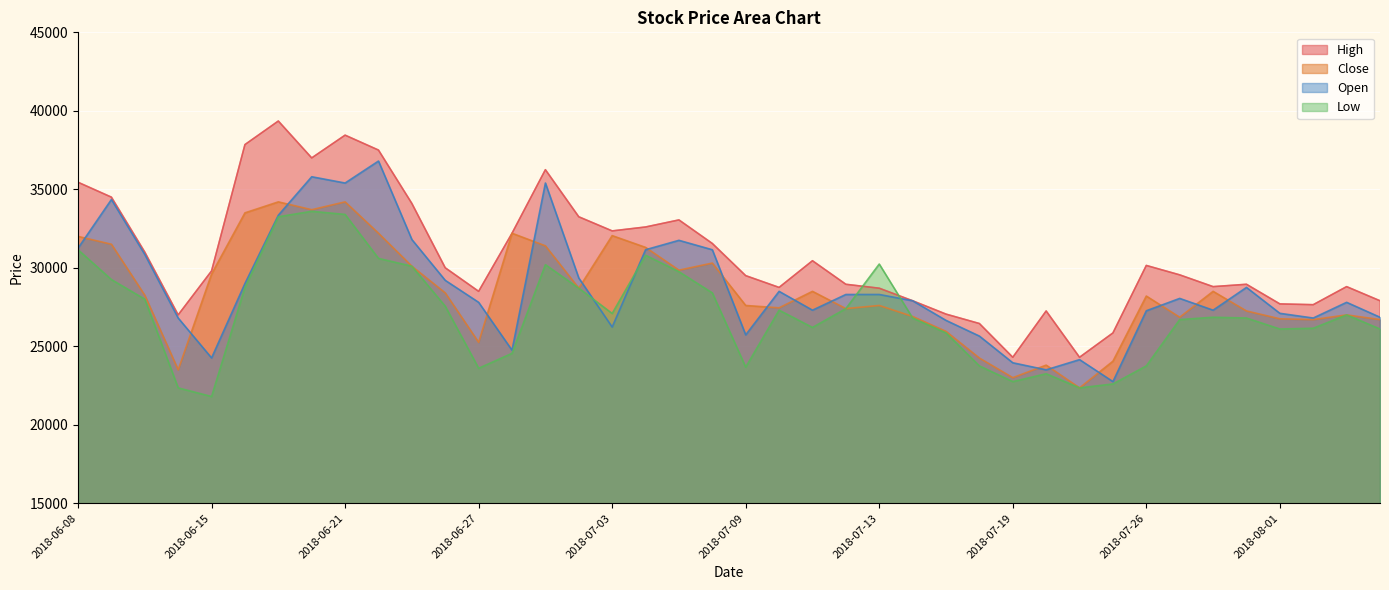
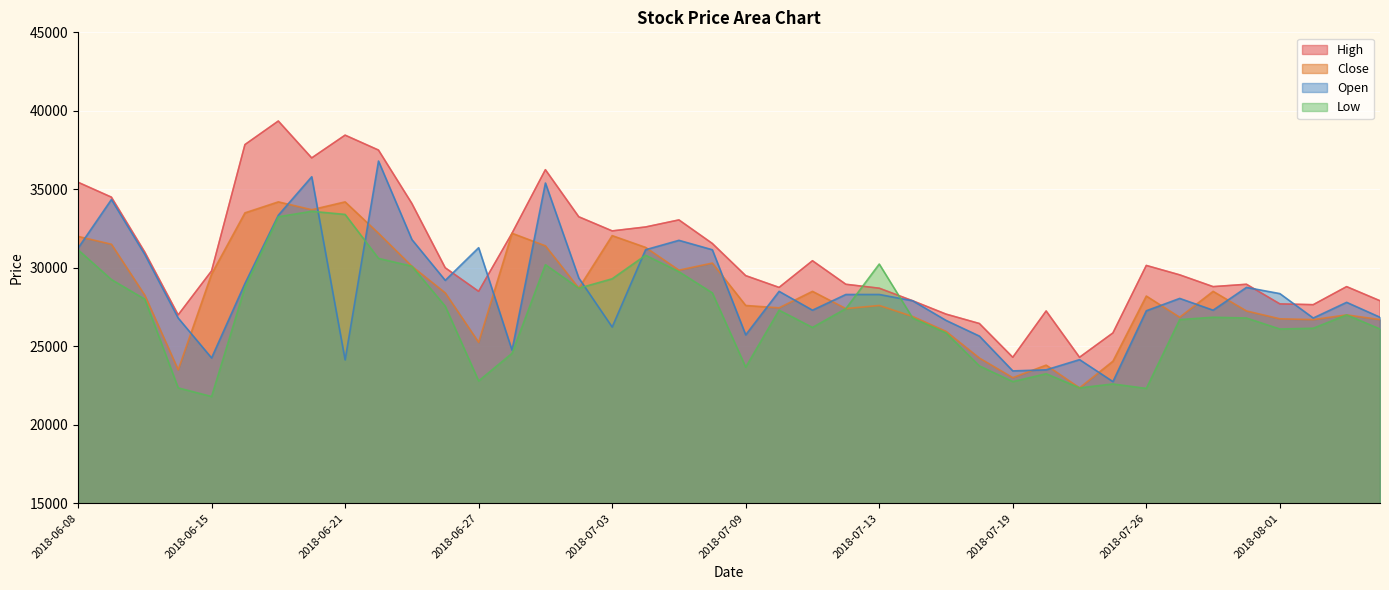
  {
    "Open": {
      "2018-06-15": 24300,
-     "2018-06-21": 35400,
-     "2018-06-27": 27800,
+     "2018-06-21": 24100,
+     "2018-06-27": 31300,
      "2018-07-03": 26200,
      "2018-07-09": 25700,
      "2018-07-13": 28300,
-     "2018-07-19": 24000,
+     "2018-07-19": 23400,
      "2018-07-26": 27300,
-     "2018-08-01": 27100
+     "2018-08-01": 28400
    },
    "Low": {
      "2018-06-15": 21800,
      "2018-06-21": 33400,
-     "2018-06-27": 23600,
-     "2018-07-03": 27100,
+     "2018-06-27": 22800,
+     "2018-07-03": 29300,
      "2018-07-09": 23700,
      "2018-07-13": 30200,
      "2018-07-19": 22800,
-     "2018-07-26": 23800,
+     "2018-07-26": 22300,
      "2018-08-01": 26100
    }
  }
